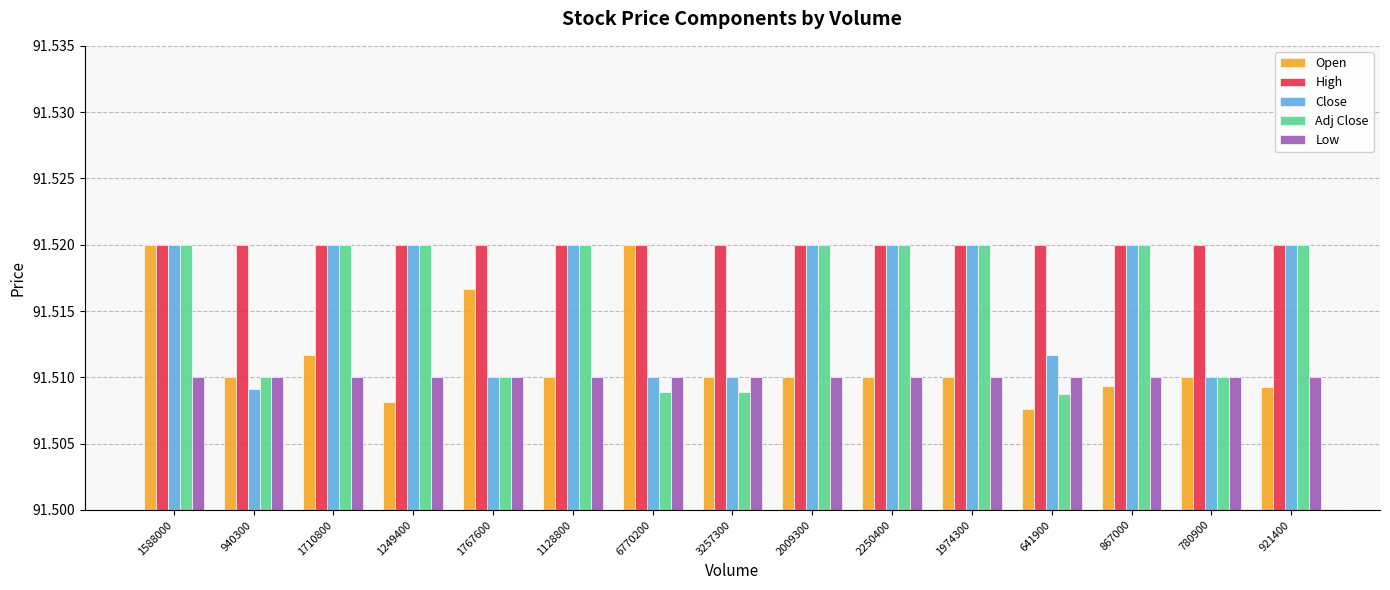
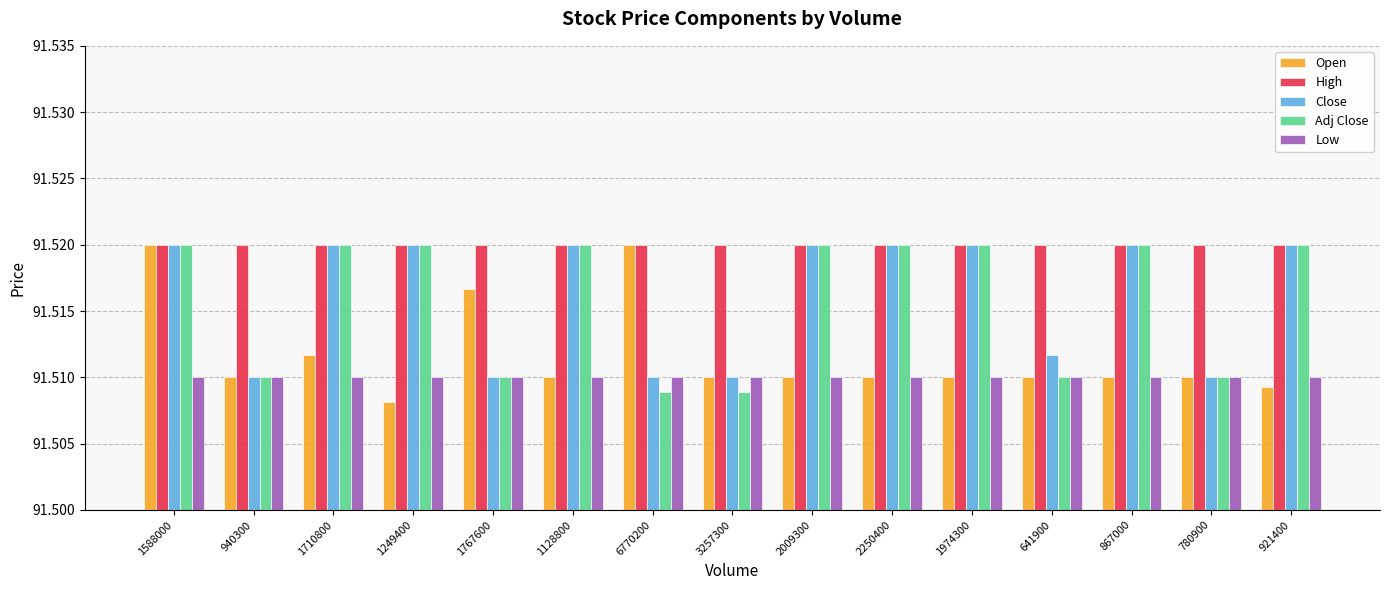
  {
    "Open": {
      "1588000": 91.5200,
      "940300": 91.5100,
      "1710800": 91.5117,
      "1249400": 91.5081,
      "1767600": 91.5166,
      "1128800": 91.5100,
      "6770200": 91.5200,
      "3257300": 91.5100,
      "2009300": 91.5100,
      "2250400": 91.5100,
      "1974300": 91.5100,
-     "641900": 91.5076,
-     "867000": 91.5093,
+     "641900": 91.5100,
+     "867000": 91.5100,
      "780900": 91.5100,
      "921400": 91.5093
    },
    "High": {
      "1588000": 91.5200,
      "940300": 91.5200,
      "1710800": 91.5200,
      "1249400": 91.5200,
      "1767600": 91.5200,
      "1128800": 91.5200,
      "6770200": 91.5200,
      "3257300": 91.5200,
      "2009300": 91.5200,
      "2250400": 91.5200,
      "1974300": 91.5200,
      "641900": 91.5200,
      "867000": 91.5200,
      "780900": 91.5200,
      "921400": 91.5200
    },
    "Close": {
      "1588000": 91.5200,
-     "940300": 91.5091,
+     "940300": 91.5100,
      "1710800": 91.5200,
      "1249400": 91.5200,
      "1767600": 91.5100,
      "1128800": 91.5200,
      "6770200": 91.5100,
      "3257300": 91.5100,
      "2009300": 91.5200,
      "2250400": 91.5200,
      "1974300": 91.5200,
      "641900": 91.5117,
      "867000": 91.5200,
      "780900": 91.5100,
      "921400": 91.5200
    },
    "Adj Close": {
      "1588000": 91.5200,
      "940300": 91.5100,
      "1710800": 91.5200,
      "1249400": 91.5200,
      "1767600": 91.5100,
      "1128800": 91.5200,
      "6770200": 91.5089,
      "3257300": 91.5089,
      "2009300": 91.5200,
      "2250400": 91.5200,
      "1974300": 91.5200,
-     "641900": 91.5087,
+     "641900": 91.5100,
      "867000": 91.5200,
      "780900": 91.5100,
      "921400": 91.5200
    },
    "Low": {
      "1588000": 91.5100,
      "940300": 91.5100,
      "1710800": 91.5100,
      "1249400": 91.5100,
      "1767600": 91.5100,
      "1128800": 91.5100,
      "6770200": 91.5100,
      "3257300": 91.5100,
      "2009300": 91.5100,
      "2250400": 91.5100,
      "1974300": 91.5100,
      "641900": 91.5100,
      "867000": 91.5100,
      "780900": 91.5100,
      "921400": 91.5100
    }
  }
